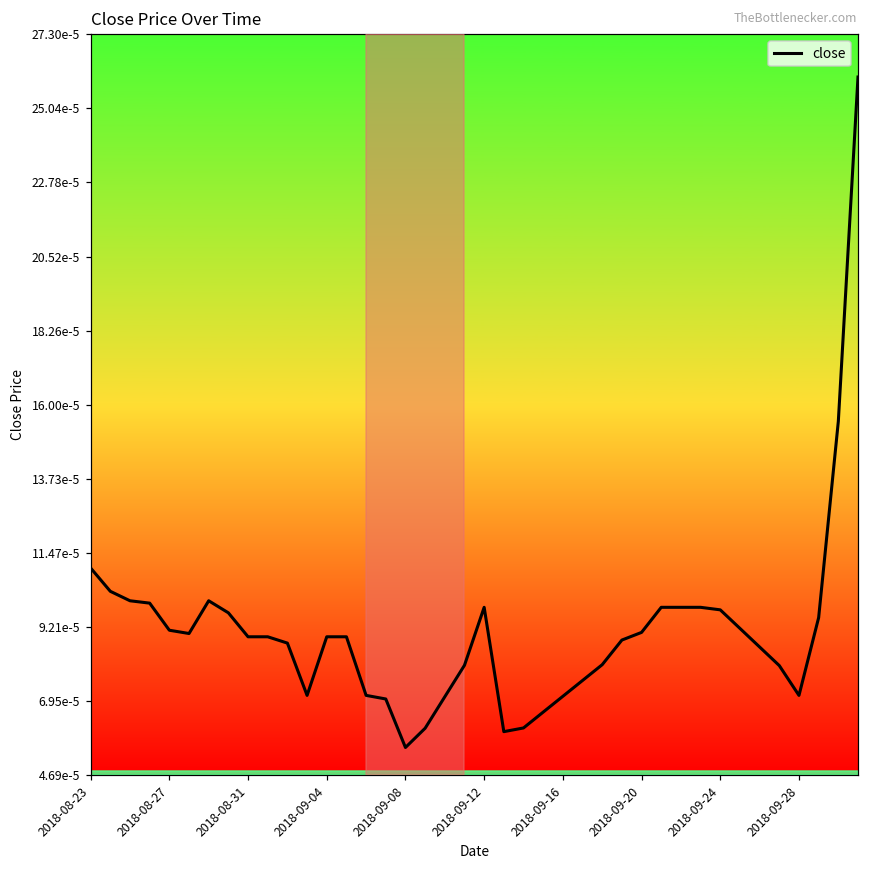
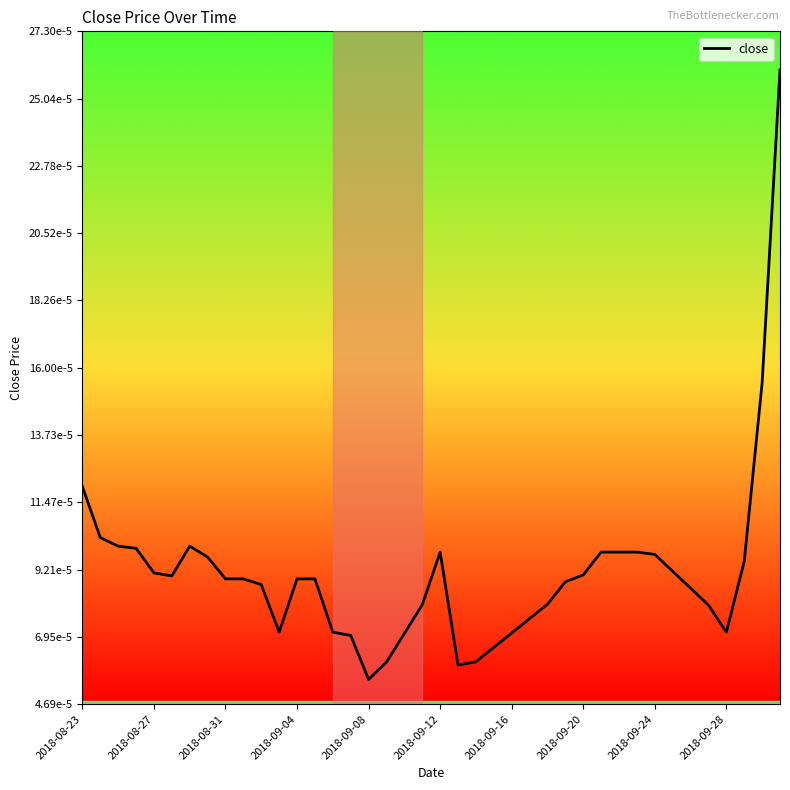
  {
-   "2018-08-23": 0.000110,
+   "2018-08-23": 0.000120,
    "2018-08-27": 0.000091,
    "2018-08-31": 0.000089,
    "2018-09-04": 0.000089,
    "2018-09-12": 0.000098,
    "2018-09-16": 0.000071,
    "2018-09-20": 0.000090,
    "2018-09-24": 0.000097,
    "2018-09-28": 0.000071
  }
